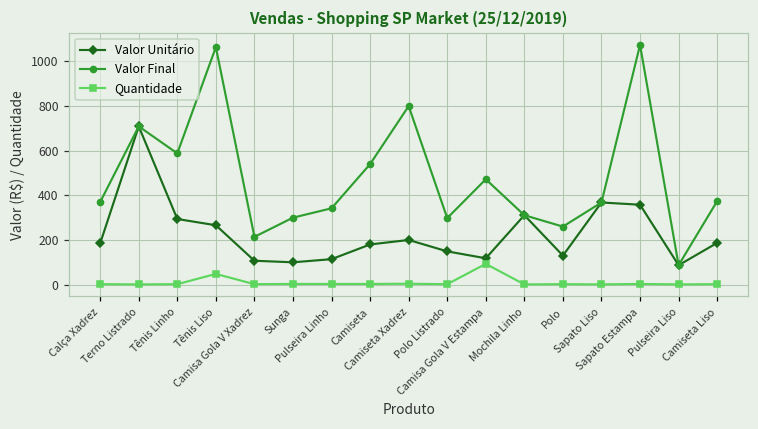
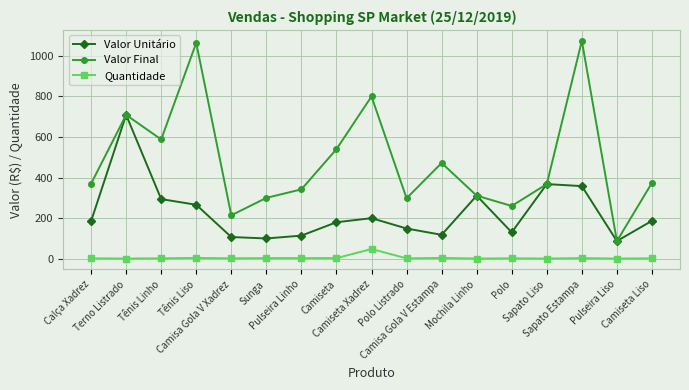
  {
    "Quantidade": {
      "Calça Xadrez": 0,
      "Terno Listrado": 0,
      "Tênis Linho": 0,
-     "Tênis Liso": 50,
+     "Tênis Liso": 0,
      "Camisa Gola V Xadrez": 0,
      "Sunga": 0,
      "Pulseira Linho": 0,
      "Camiseta": 0,
-     "Camiseta Xadrez": 0,
+     "Camiseta Xadrez": 50,
      "Polo Listrado": 0,
-     "Camisa Gola V Estampa": 90,
+     "Camisa Gola V Estampa": 0,
      "Mochila Linho": 0,
      "Polo": 0,
      "Sapato Liso": 0,
      "Sapato Estampa": 0,
      "Pulseira Liso": 0,
      "Camiseta Liso": 0
    }
  }
